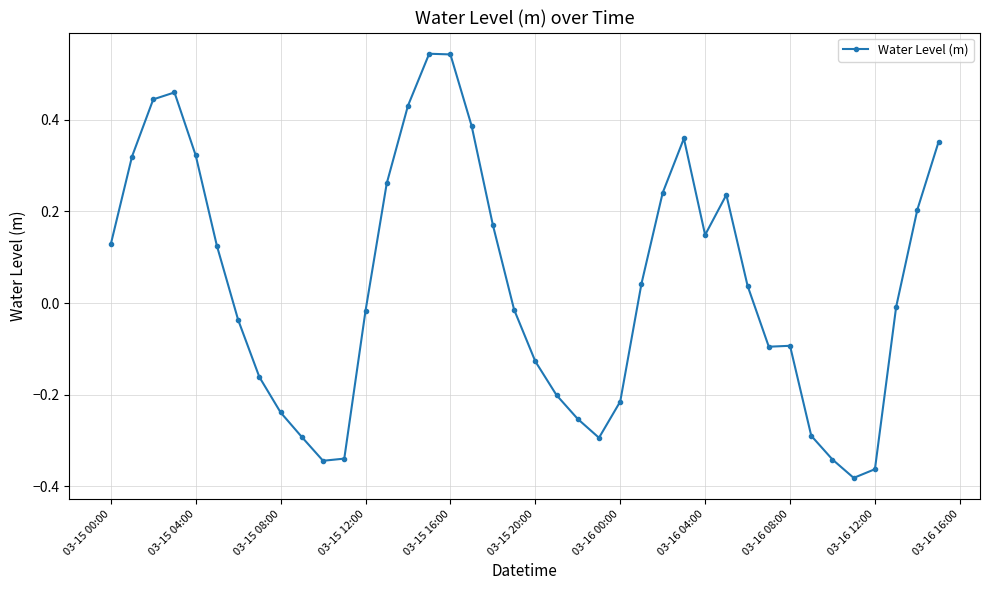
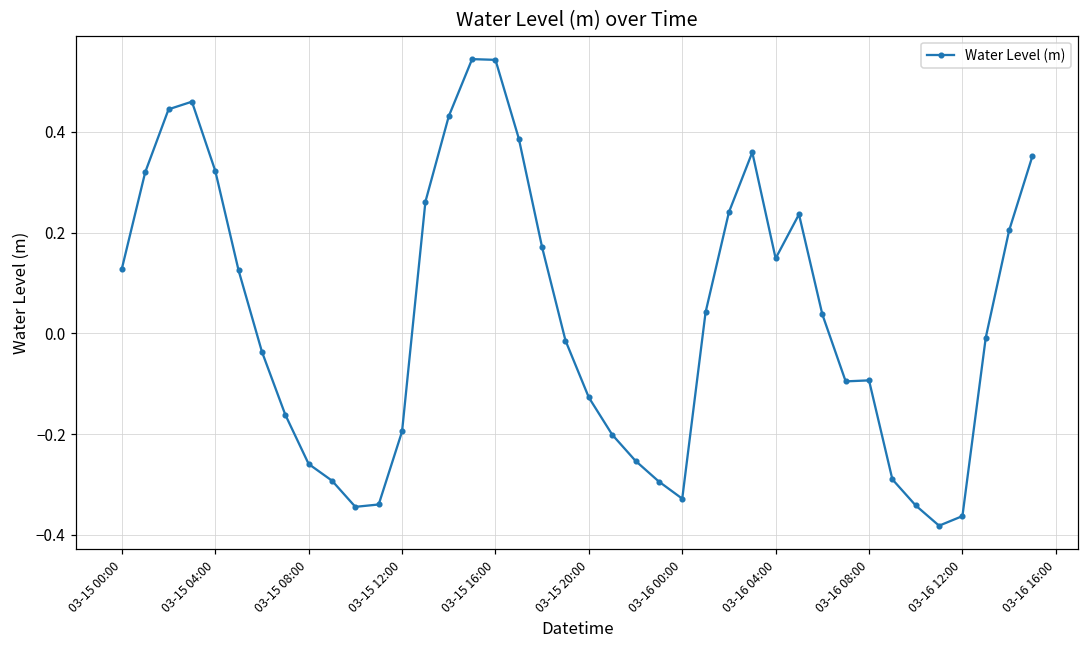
  {
    "03-15 00:00": 0.13,
    "03-15 04:00": 0.32,
-   "03-15 08:00": -0.24,
-   "03-15 12:00": -0.02,
+   "03-15 08:00": -0.26,
+   "03-15 12:00": -0.19,
    "03-15 16:00": 0.54,
    "03-15 20:00": -0.13,
-   "03-16 00:00": -0.22,
+   "03-16 00:00": -0.33,
    "03-16 04:00": 0.15,
    "03-16 08:00": -0.09,
    "03-16 12:00": -0.36
  }
